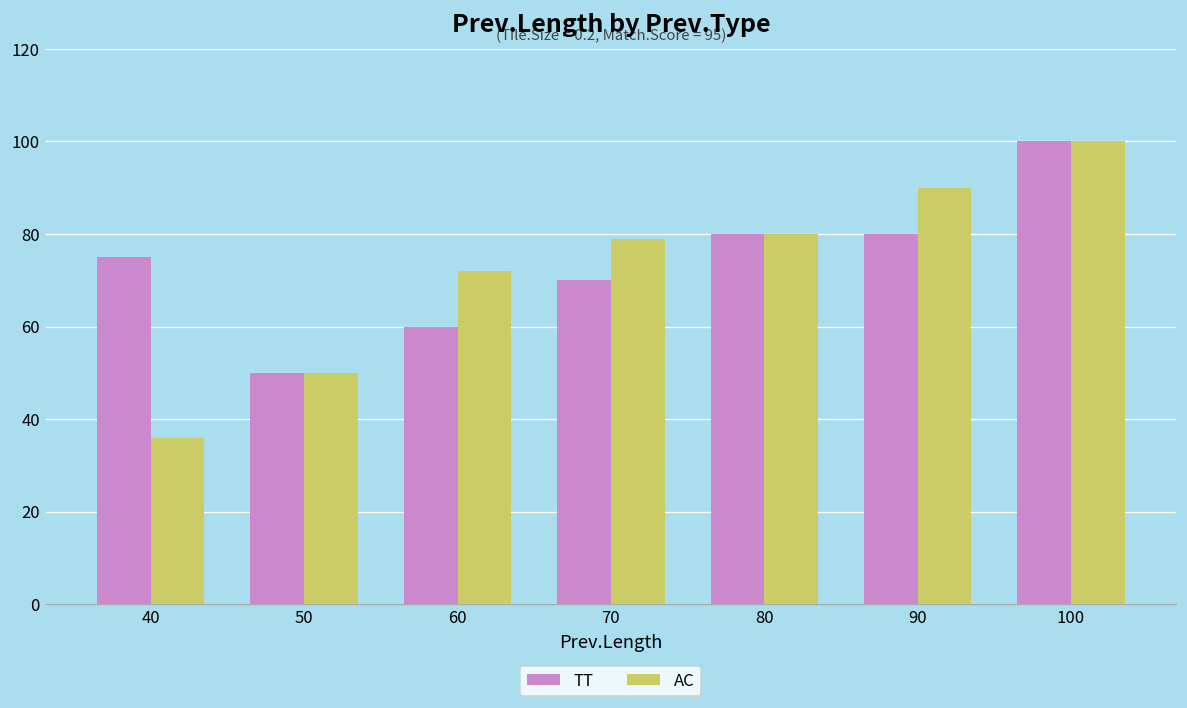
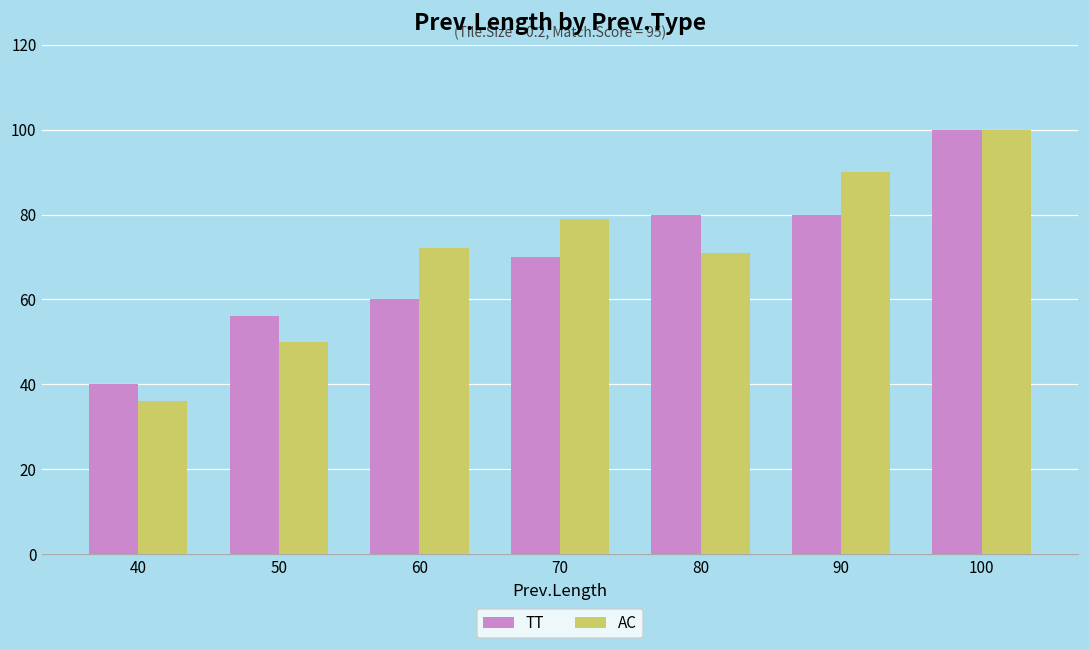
  {
    "TT": {
-     "40": 75,
-     "50": 50,
+     "40": 40,
+     "50": 56,
      "60": 60,
      "70": 70,
      "80": 80,
      "90": 80,
      "100": 100
    },
    "AC": {
      "40": 36,
      "50": 50,
      "60": 72,
      "70": 79,
-     "80": 80,
+     "80": 71,
      "90": 90,
      "100": 100
    }
  }
